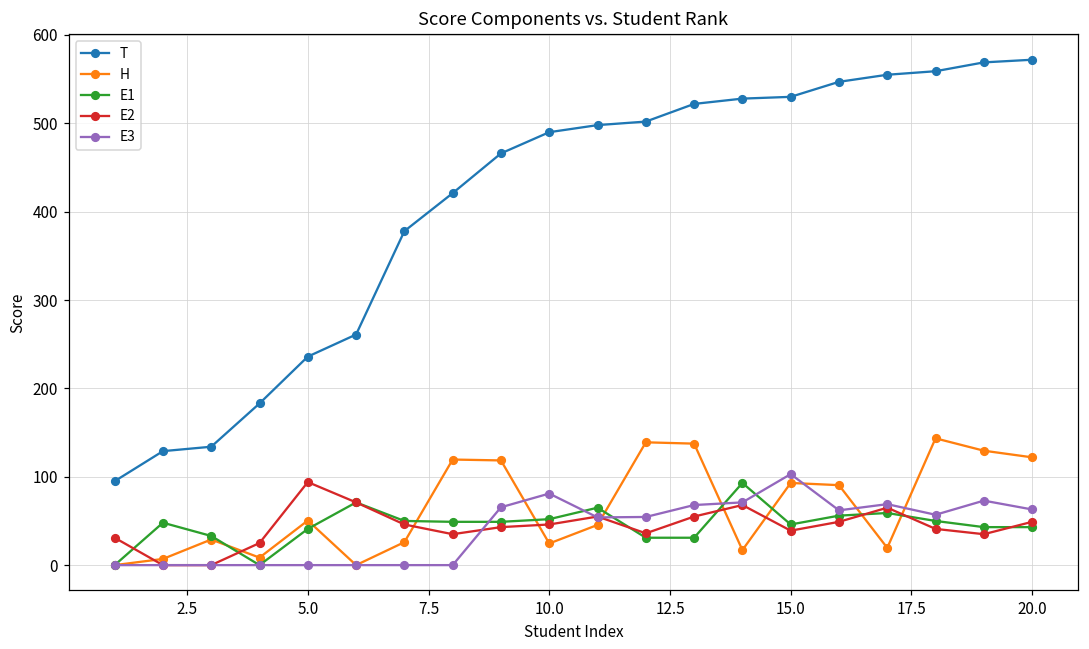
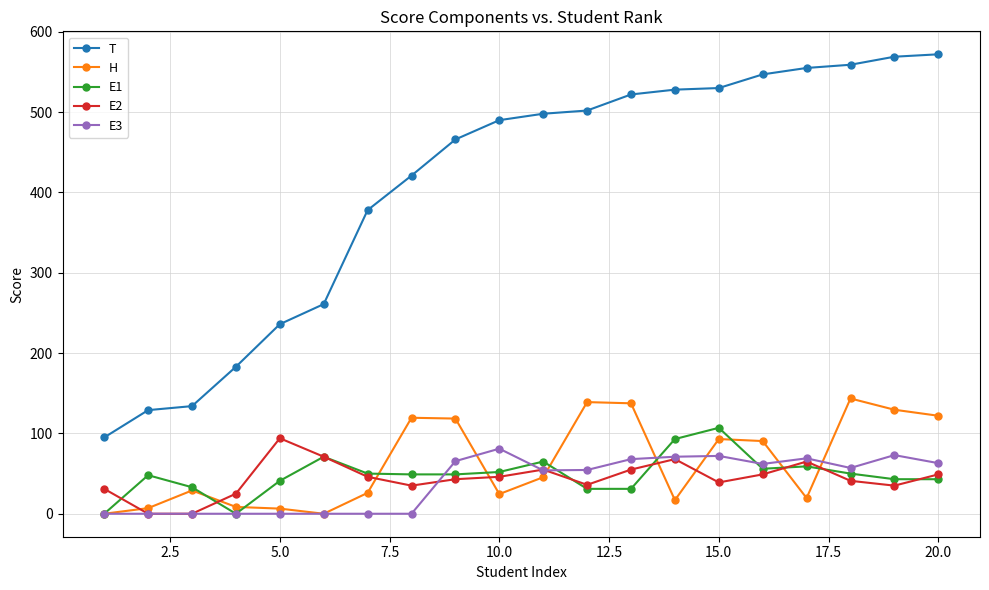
  {
    "T": {
      "5.0": 240,
      "10.0": 490,
      "15.0": 530,
      "20.0": 570
    },
    "H": {
-     "5.0": 50,
+     "5.0": 10,
      "10.0": 20,
      "15.0": 90,
      "20.0": 120
    },
    "E1": {
      "5.0": 40,
      "10.0": 50,
-     "15.0": 50,
+     "15.0": 110,
      "20.0": 40
    },
    "E2": {
      "5.0": 90,
      "10.0": 50,
      "15.0": 40,
      "20.0": 50
    },
    "E3": {
      "5.0": 0,
      "10.0": 80,
-     "15.0": 100,
+     "15.0": 70,
      "20.0": 60
    }
  }
